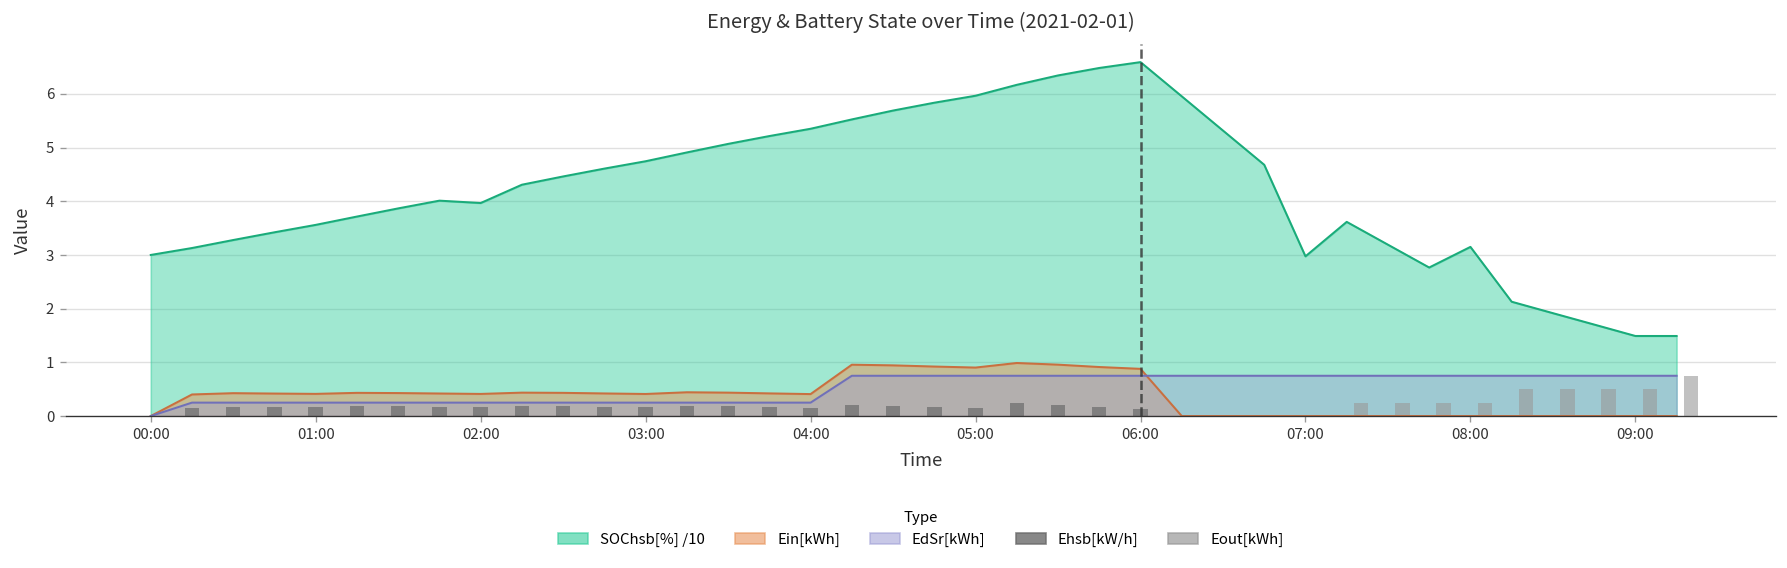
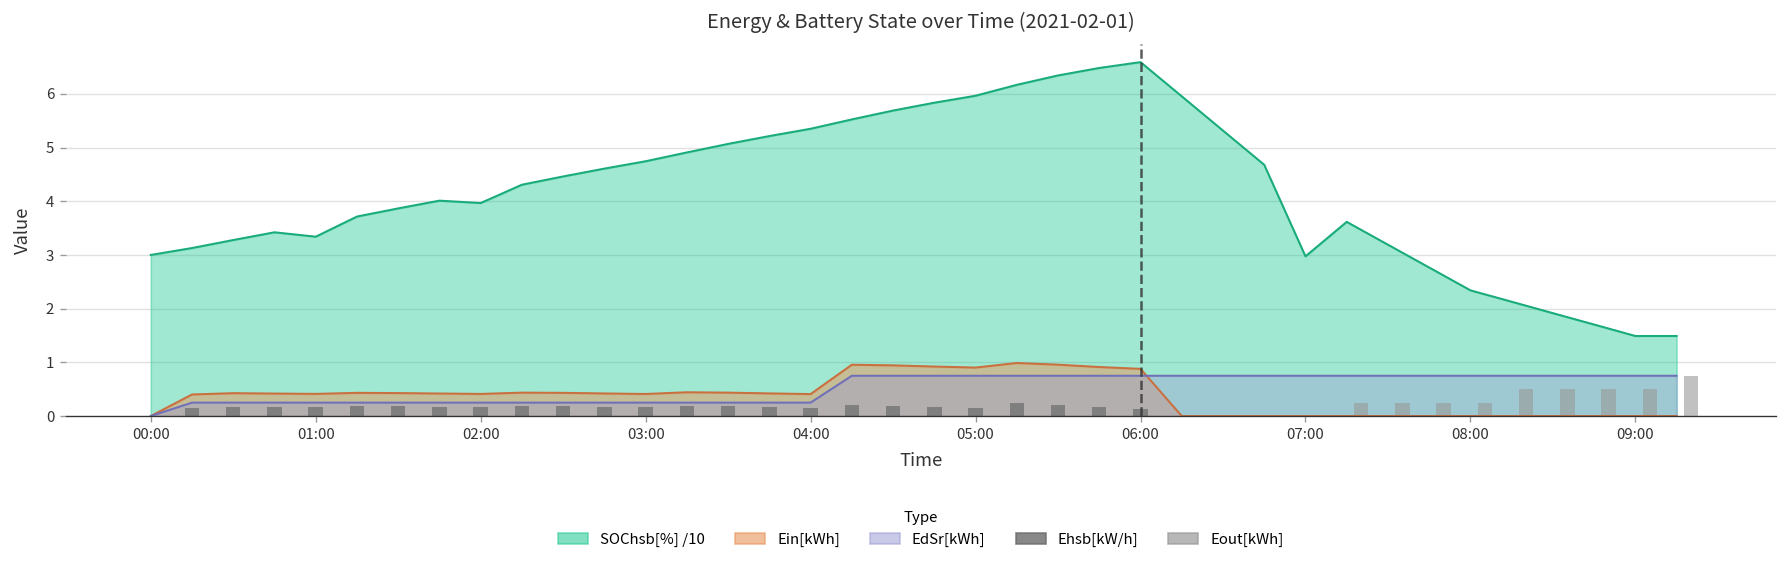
  {
    "SOChsb[%] /10": {
      "00:00": 3.0,
-     "01:00": 3.6,
+     "01:00": 3.3,
      "02:00": 4.0,
      "03:00": 4.7,
      "04:00": 5.4,
      "05:00": 6.0,
      "06:00": 6.6,
      "07:00": 3.0,
-     "08:00": 3.2,
+     "08:00": 2.3,
      "09:00": 1.5
    },
    "Ehsb[kW/h]": {
      "00:00": 0.0,
      "01:00": 0.2,
      "02:00": 0.2,
      "03:00": 0.2,
      "04:00": 0.2,
      "05:00": 0.2,
      "06:00": 0.1,
      "07:00": 0.0,
      "08:00": 0.0,
      "09:00": 0.0
    },
    "Ein[kWh]": {
      "01:00": 0.4,
      "02:00": 0.4,
      "03:00": 0.4,
      "04:00": 0.4,
      "05:00": 0.9,
      "06:00": 0.9,
      "07:00": 0.0,
      "08:00": 0.0,
      "09:00": 0.0
    }
  }
